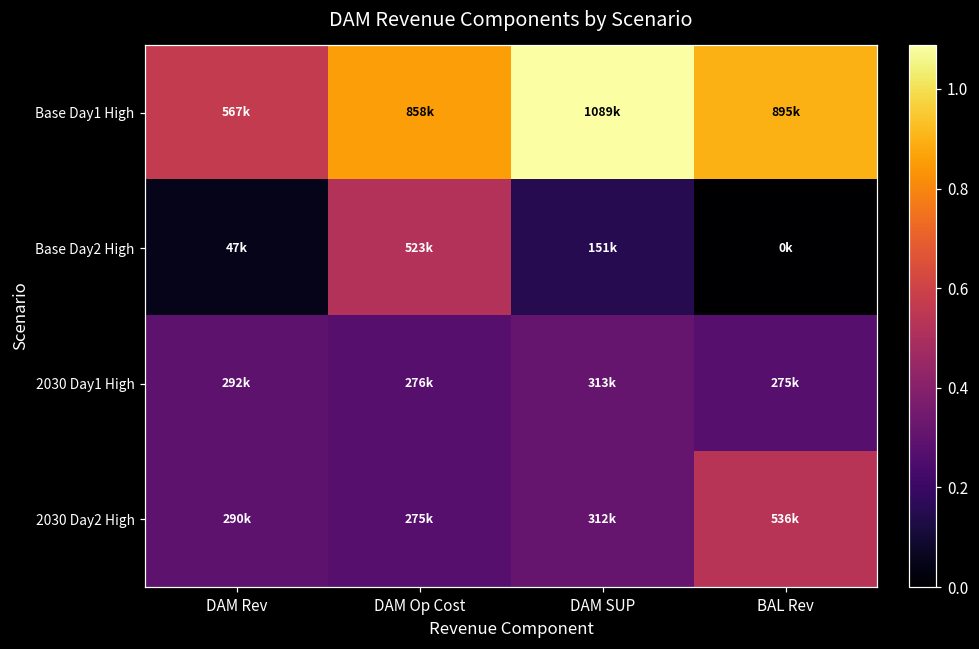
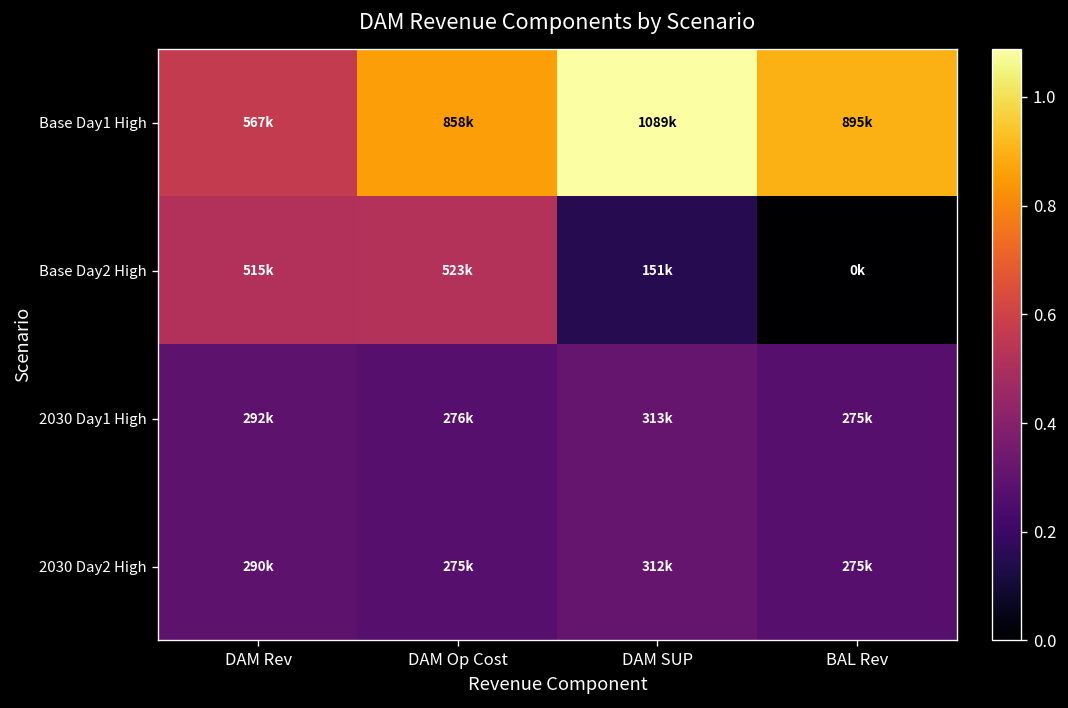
  {
    "Base Day1 High": {
      "DAM Rev": "567k",
      "DAM Op Cost": "858k",
      "DAM SUP": "1089k",
      "BAL Rev": "895k"
    },
    "Base Day2 High": {
-     "DAM Rev": "47k",
+     "DAM Rev": "515k",
      "DAM Op Cost": "523k",
      "DAM SUP": "151k",
      "BAL Rev": "0k"
    },
    "2030 Day1 High": {
      "DAM Rev": "292k",
      "DAM Op Cost": "276k",
      "DAM SUP": "313k",
      "BAL Rev": "275k"
    },
    "2030 Day2 High": {
      "DAM Rev": "290k",
      "DAM Op Cost": "275k",
      "DAM SUP": "312k",
-     "BAL Rev": "536k"
+     "BAL Rev": "275k"
    }
  }
